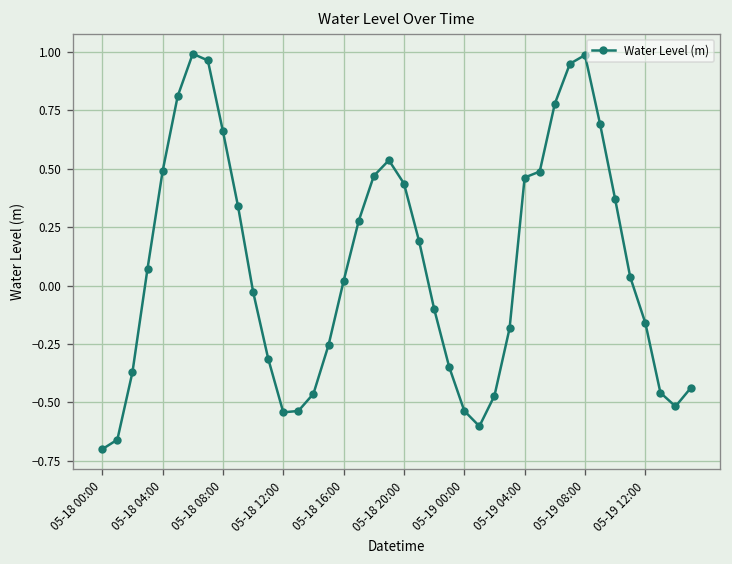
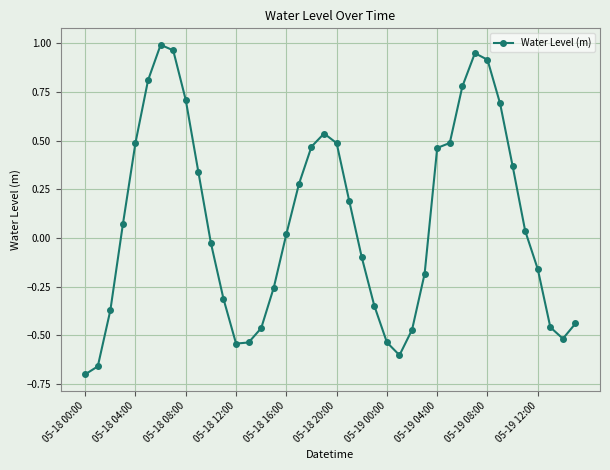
  {
    "05-18 00:00": -0.70,
    "05-18 04:00": 0.49,
-   "05-18 08:00": 0.66,
+   "05-18 08:00": 0.71,
    "05-18 12:00": -0.54,
    "05-18 16:00": 0.02,
-   "05-18 20:00": 0.44,
+   "05-18 20:00": 0.49,
    "05-19 00:00": -0.54,
    "05-19 04:00": 0.46,
-   "05-19 08:00": 0.99,
+   "05-19 08:00": 0.92,
    "05-19 12:00": -0.16
  }
